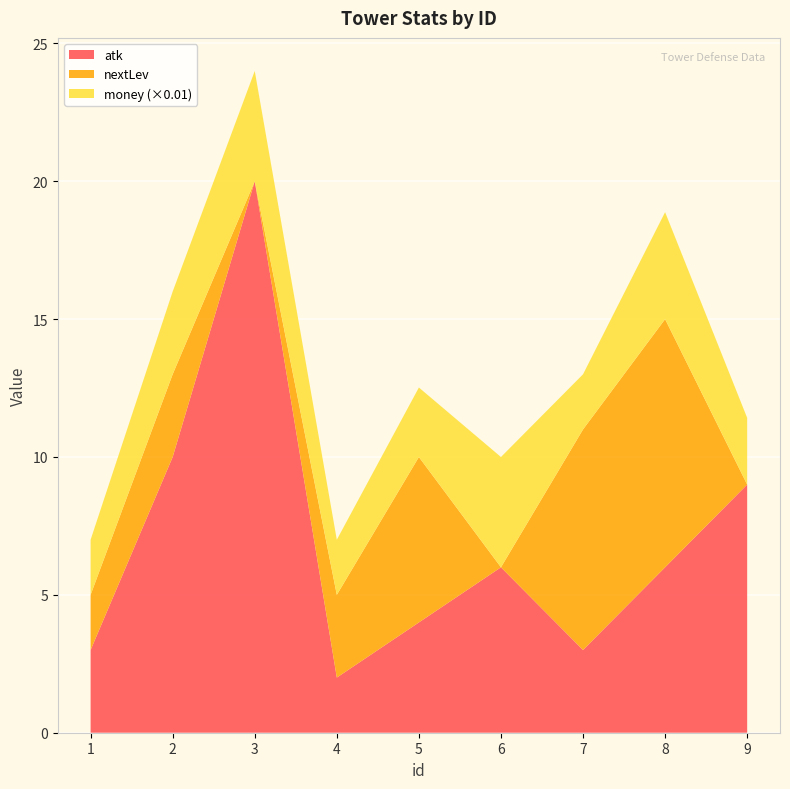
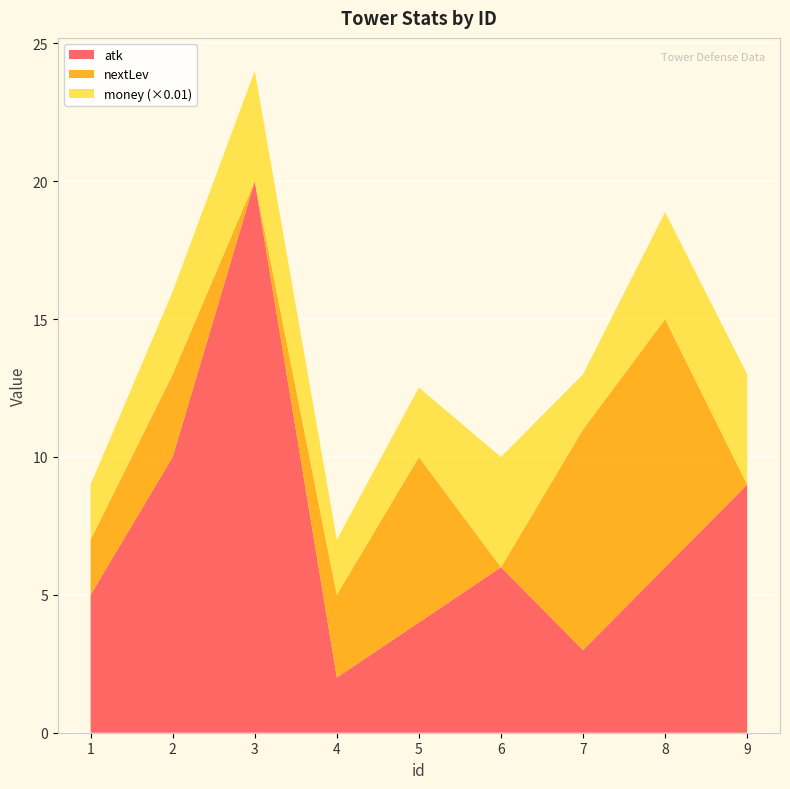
  {
    "atk": {
-     "1": 3,
+     "1": 5,
      "2": 10,
      "4": 2,
      "5": 4,
      "7": 3,
      "8": 6
    },
    "nextLev": {
      "1": 2.0,
      "2": 3.0,
      "4": 3.0,
      "5": 6.0,
      "7": 8.0,
      "8": 9.0
    },
    "money (×0.01)": {
      "1": 2.0,
      "2": 3.0,
      "3": 4.0,
      "4": 2.0,
      "5": 2.5,
      "6": 4.0,
      "7": 2.0,
      "8": 3.9,
-     "9": 2.4
+     "9": 4.0
    }
  }
